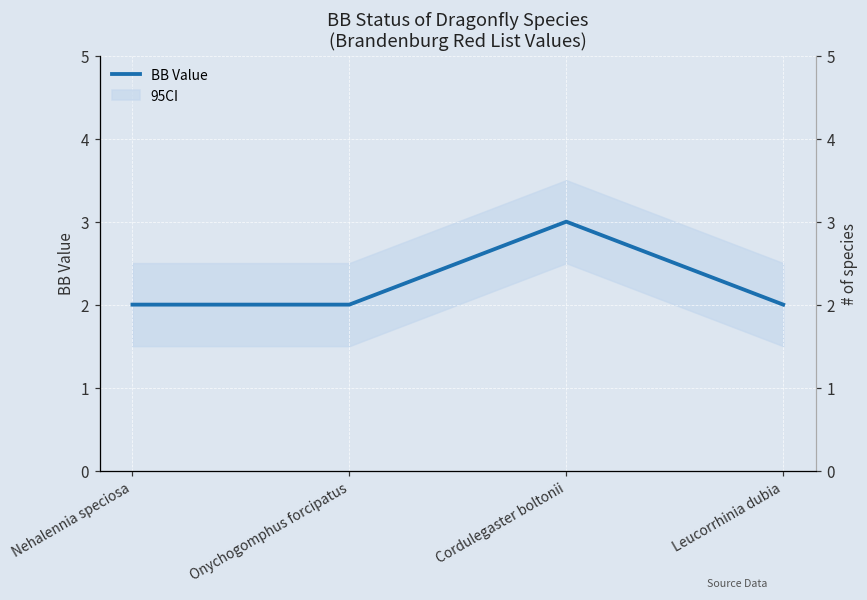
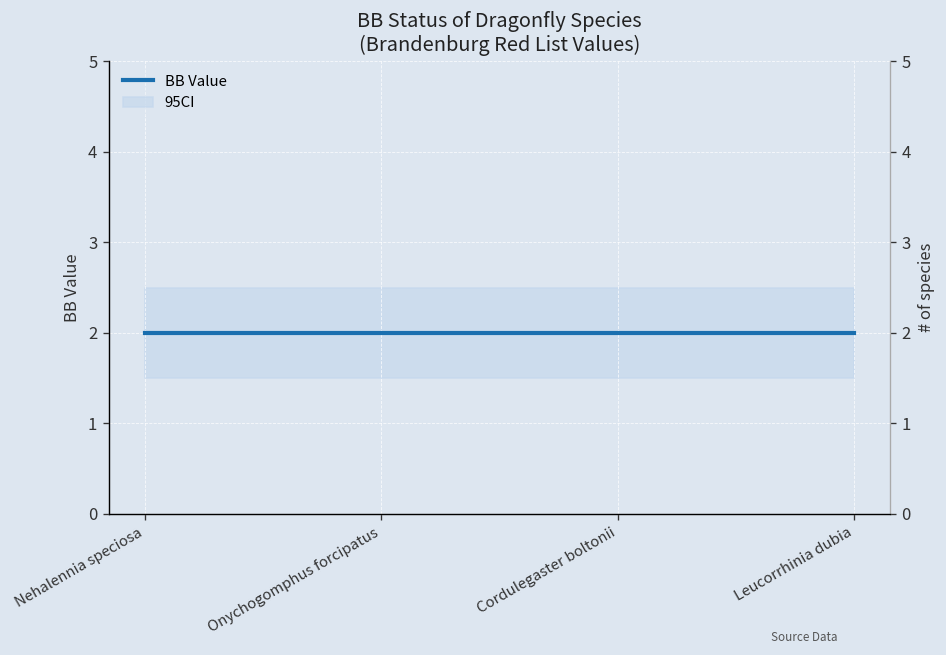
  {
    "BB Value": {
      "Nehalennia speciosa": 2,
      "Onychogomphus forcipatus": 2,
-     "Cordulegaster boltonii": 3,
+     "Cordulegaster boltonii": 2,
      "Leucorrhinia dubia": 2
    }
  }
